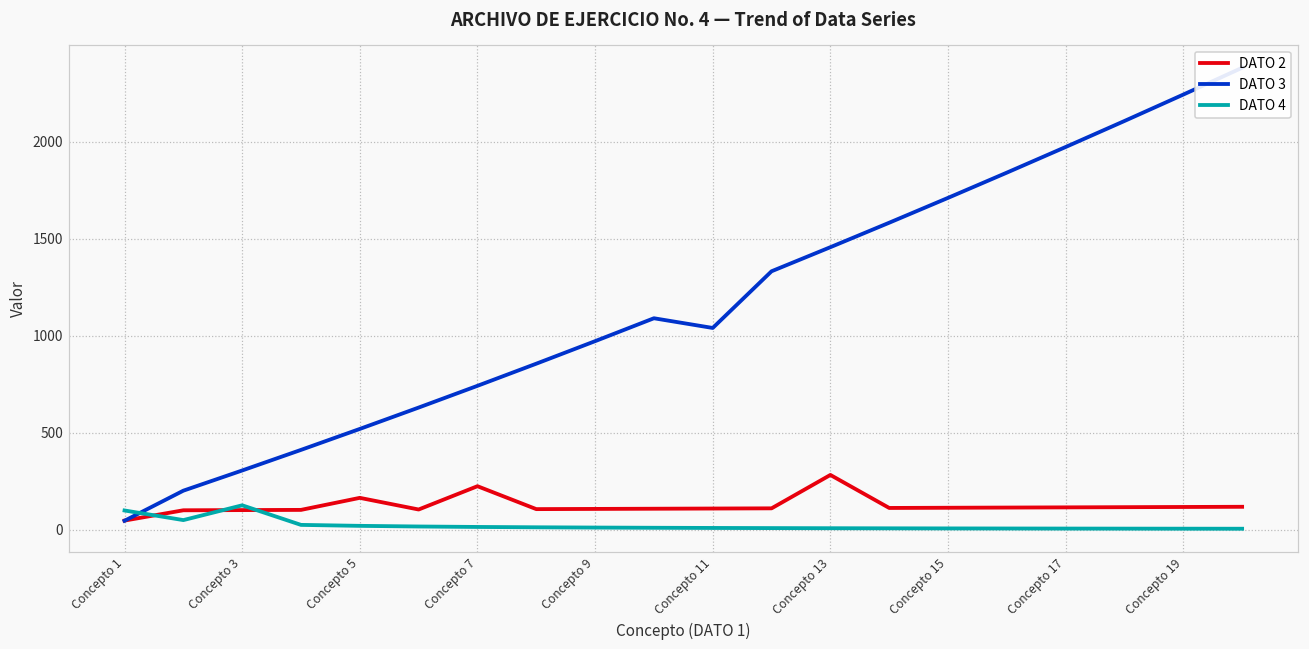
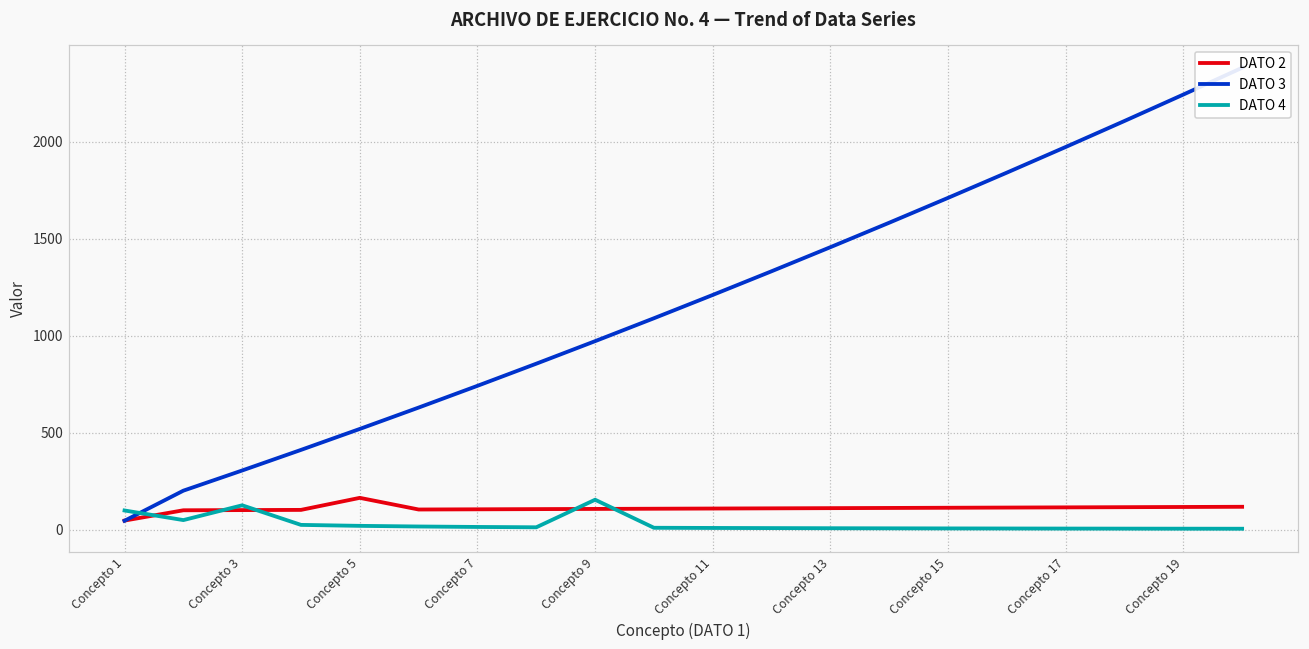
  {
    "DATO 2": {
      "Concepto 3": 100,
      "Concepto 5": 170,
-     "Concepto 7": 230,
+     "Concepto 7": 110,
      "Concepto 9": 110,
      "Concepto 11": 110,
-     "Concepto 13": 280,
+     "Concepto 13": 110,
      "Concepto 15": 110,
      "Concepto 17": 120,
      "Concepto 19": 120
    },
    "DATO 3": {
      "Concepto 3": 310,
      "Concepto 5": 520,
      "Concepto 7": 740,
      "Concepto 9": 970,
-     "Concepto 11": 1040,
+     "Concepto 11": 1210,
      "Concepto 13": 1460,
      "Concepto 15": 1710,
      "Concepto 17": 1970,
      "Concepto 19": 2240
    },
    "DATO 4": {
      "Concepto 1": 100,
      "Concepto 3": 130,
      "Concepto 5": 20,
      "Concepto 7": 20,
-     "Concepto 9": 10,
+     "Concepto 9": 160,
      "Concepto 11": 10,
      "Concepto 13": 10,
      "Concepto 15": 10,
      "Concepto 17": 10,
      "Concepto 19": 10
    }
  }
